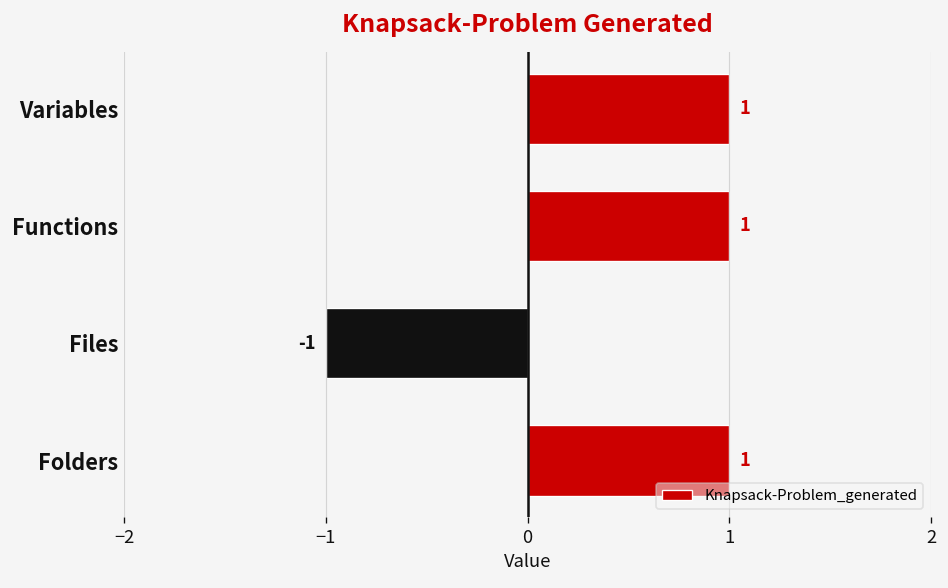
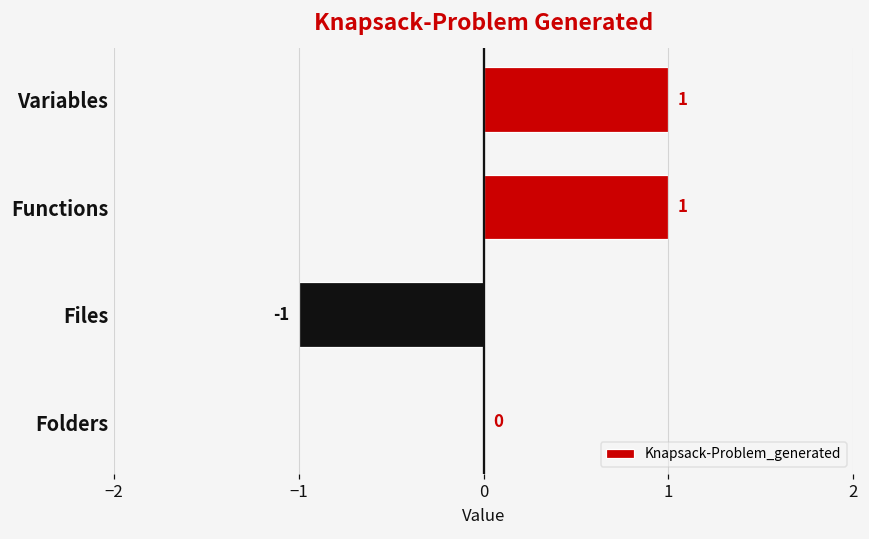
  {
    "Variables": 1,
    "Functions": 1,
    "Files": -1,
-   "Folders": 1
+   "Folders": 0
  }
